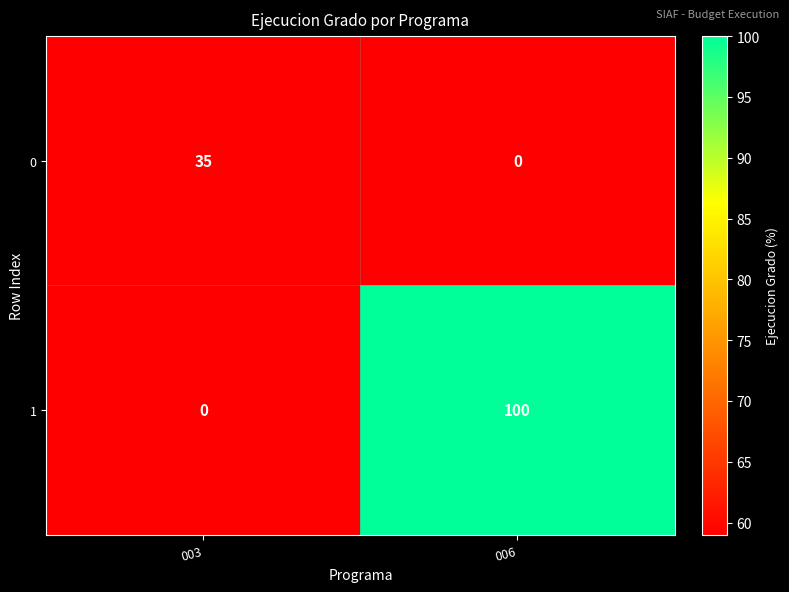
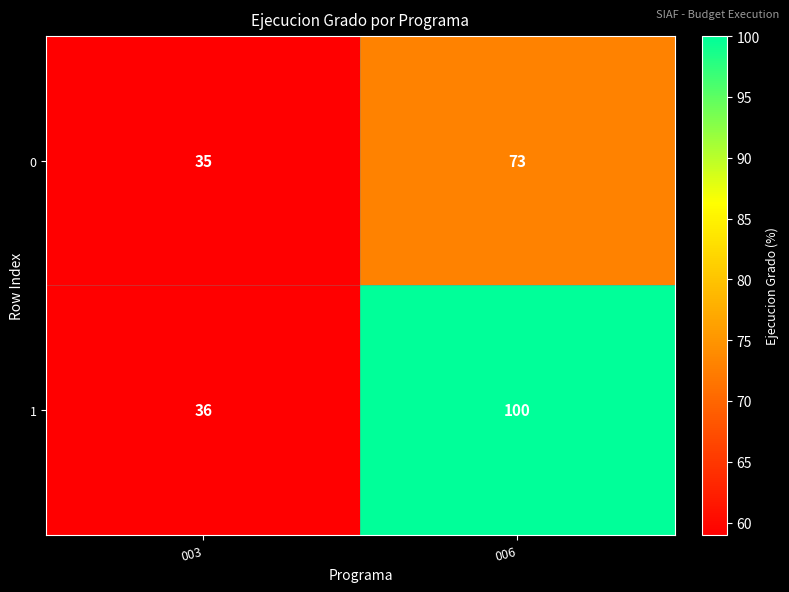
  {
    "0": {
      "003": 35,
-     "006": 0
+     "006": 73
    },
    "1": {
-     "003": 0,
+     "003": 36,
      "006": 100
    }
  }
